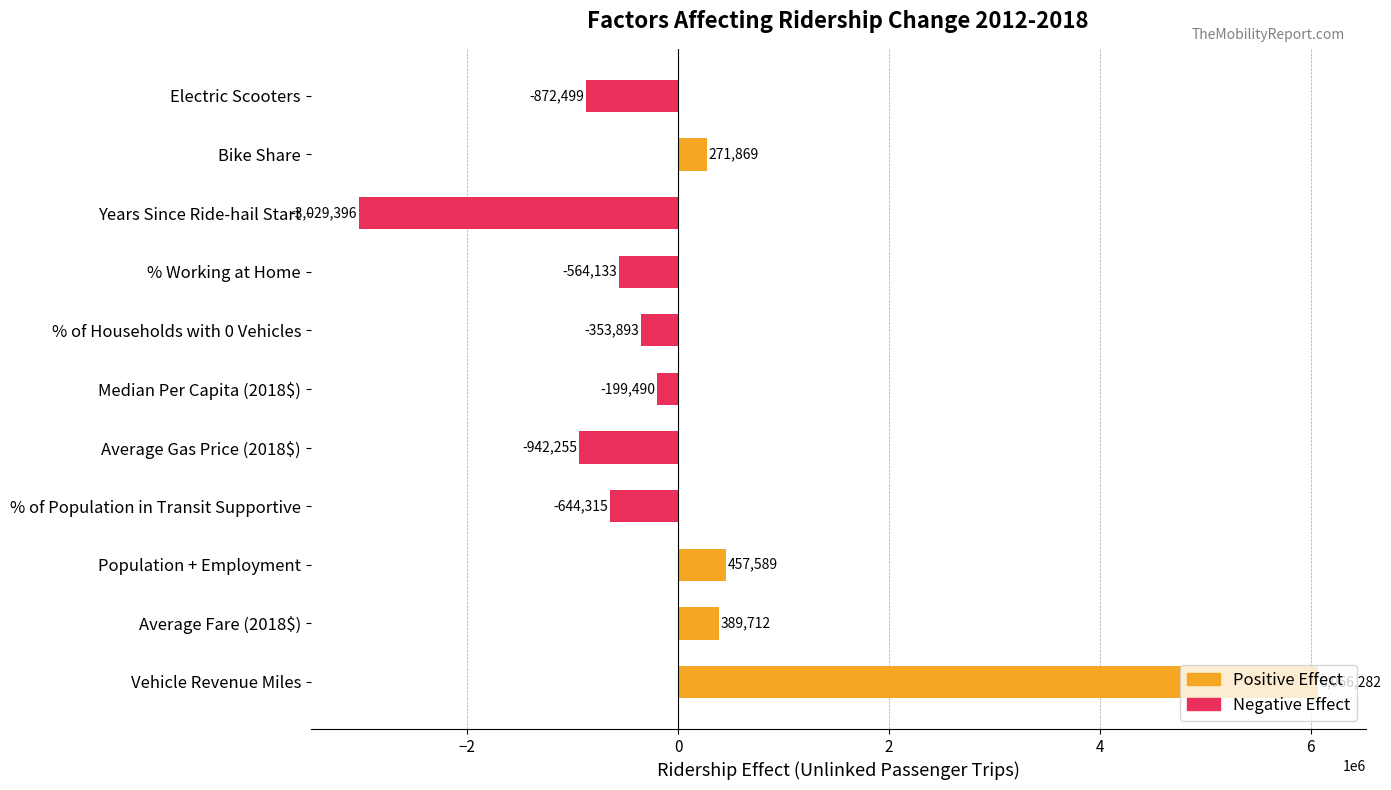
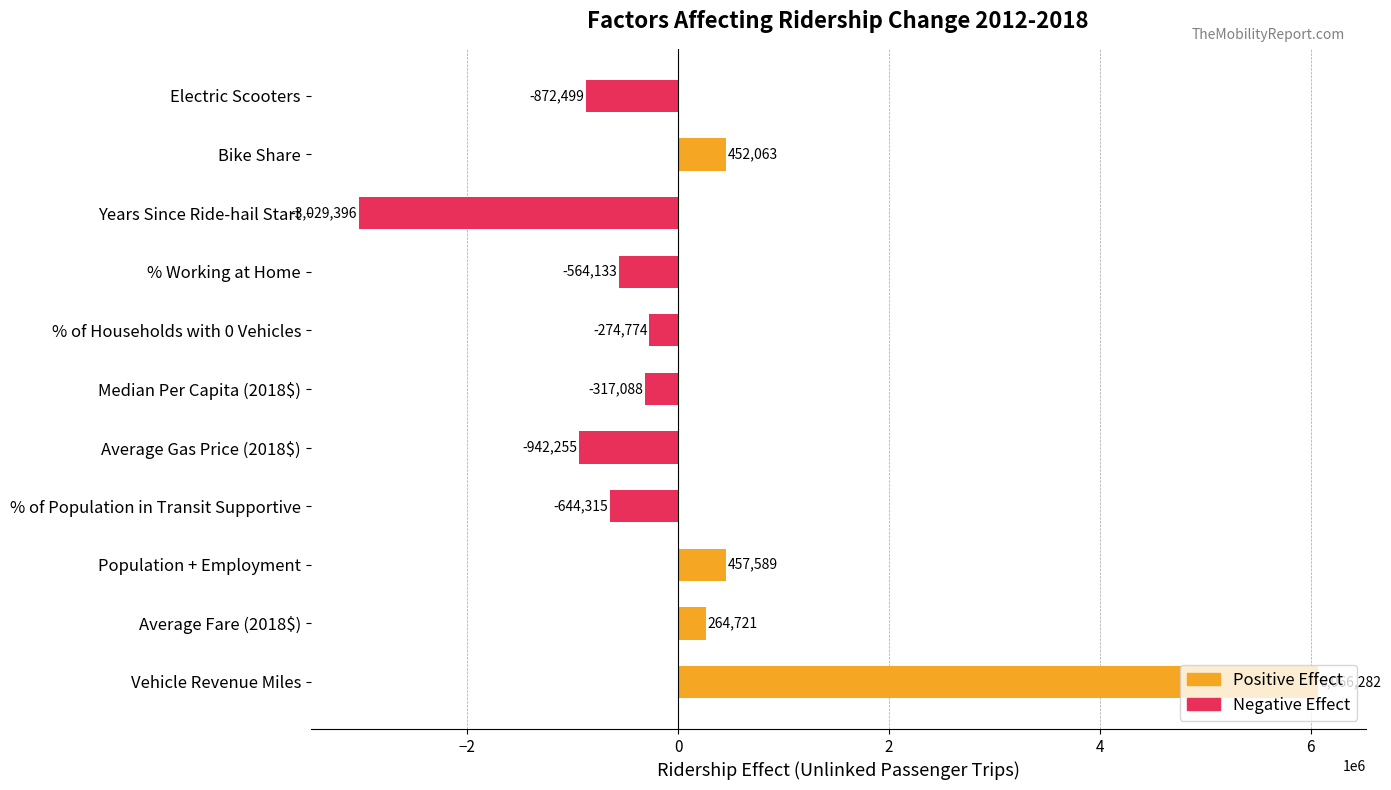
  {
    "Electric Scooters": "-872,499",
-   "Bike Share": "271,869",
+   "Bike Share": "452,063",
    "Years Since Ride-hail Start": "-3,029,396",
    "% Working at Home": "-564,133",
-   "% of Households with 0 Vehicles": "-353,893",
-   "Median Per Capita (2018$)": "-199,490",
+   "% of Households with 0 Vehicles": "-274,774",
+   "Median Per Capita (2018$)": "-317,088",
    "Average Gas Price (2018$)": "-942,255",
    "% of Population in Transit Supportive": "-644,315",
    "Population + Employment": "457,589",
-   "Average Fare (2018$)": "389,712"
+   "Average Fare (2018$)": "264,721"
  }
